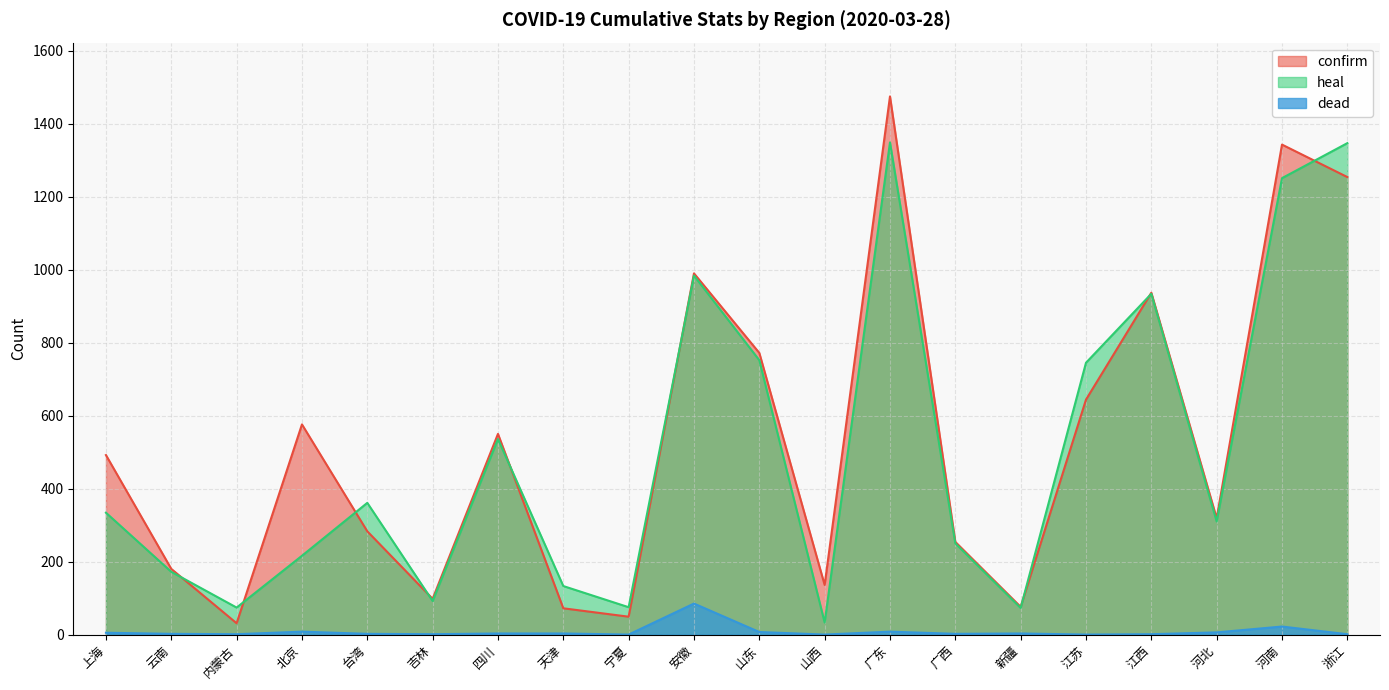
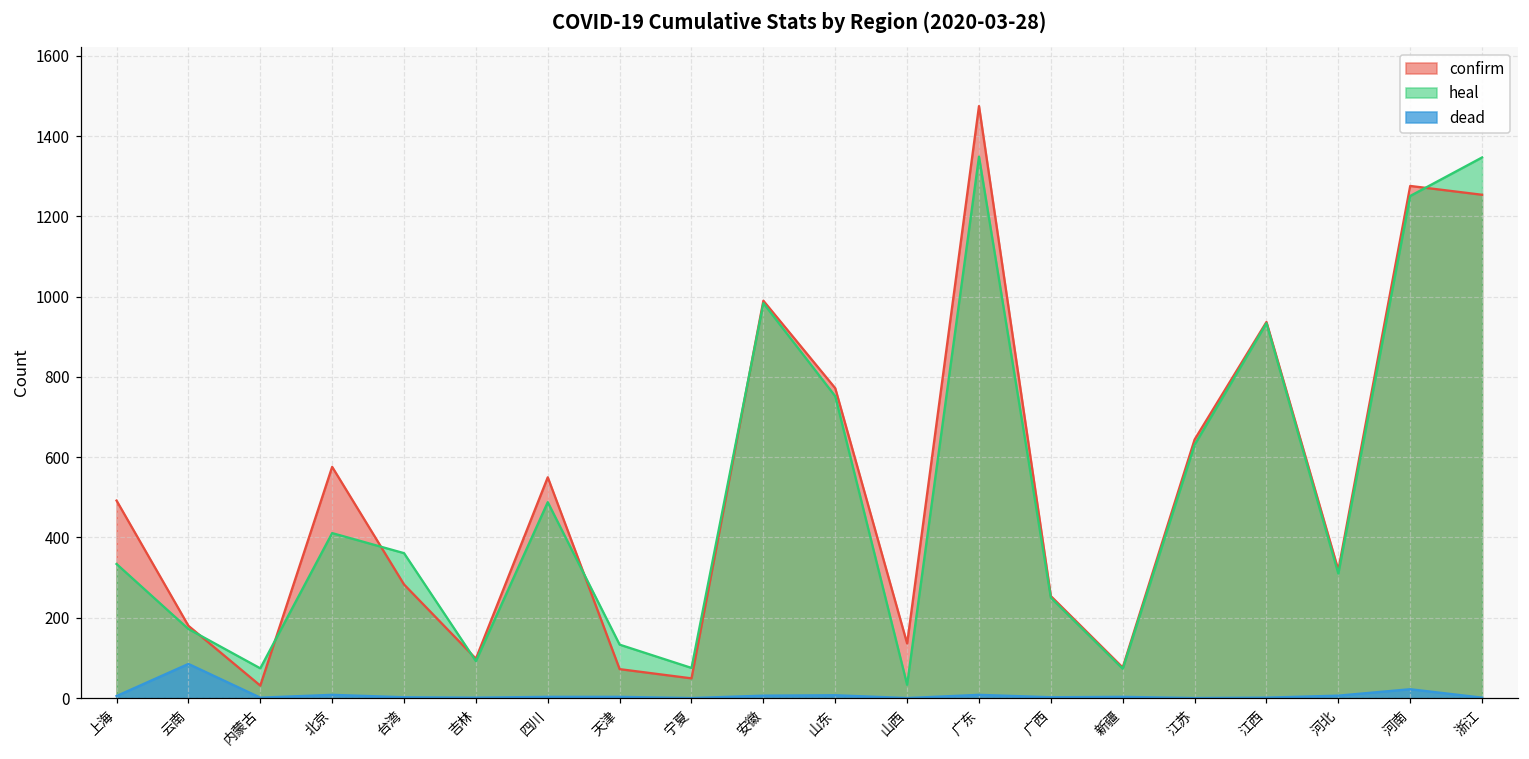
  {
    "confirm": {
      "上海": 490,
      "云南": 180,
      "内蒙古": 30,
      "北京": 580,
      "台湾": 280,
      "四川": 550,
      "天津": 70,
      "宁夏": 50,
      "山东": 770,
      "山西": 140,
      "广东": 1480,
      "江苏": 640,
      "河北": 320,
-     "河南": 1340,
+     "河南": 1280,
      "浙江": 1250
    },
    "heal": {
      "上海": 330,
      "云南": 170,
      "内蒙古": 70,
-     "北京": 220,
+     "北京": 410,
      "台湾": 360,
-     "四川": 540,
+     "四川": 490,
      "天津": 130,
      "宁夏": 80,
      "山东": 750,
      "山西": 30,
      "广东": 1350,
-     "江苏": 750,
+     "江苏": 630,
      "河北": 310,
      "河南": 1250,
      "浙江": 1350
    },
    "dead": {
      "上海": 10,
-     "云南": 0,
+     "云南": 90,
      "内蒙古": 0,
      "北京": 10,
      "台湾": 0,
      "吉林": 0,
      "四川": 0,
      "天津": 0,
      "宁夏": 0,
-     "安徽": 90,
+     "安徽": 10,
      "山东": 10,
      "山西": 0,
      "广东": 10,
      "广西": 0,
      "新疆": 0,
      "江苏": 0,
      "江西": 0,
      "河北": 10,
      "河南": 20,
      "浙江": 0
    }
  }
